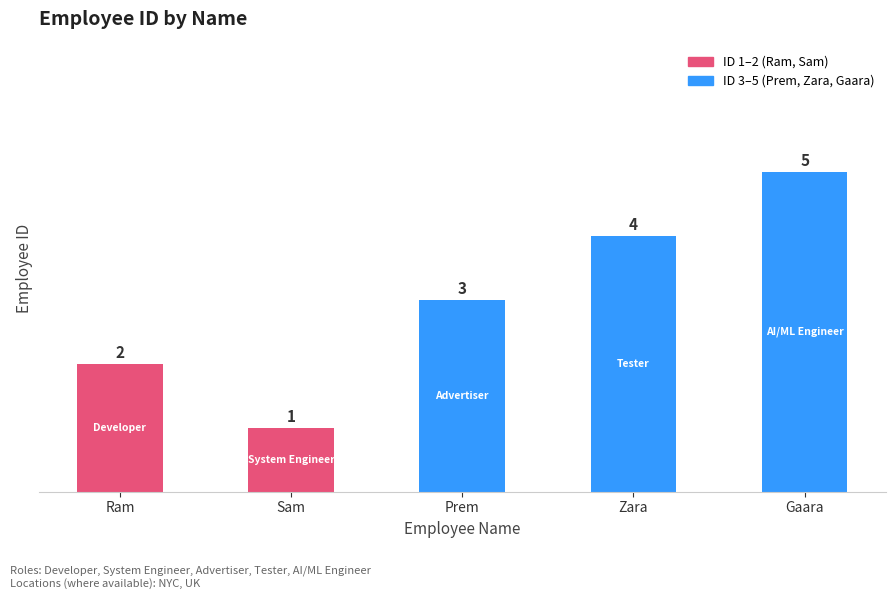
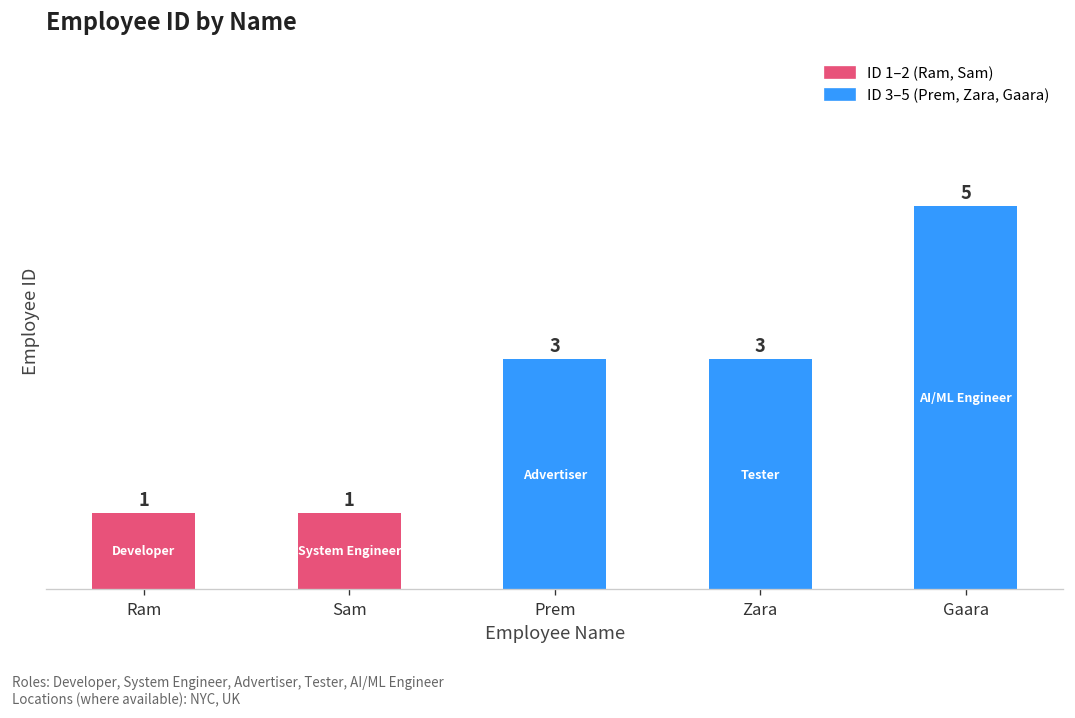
  {
-   "Ram": 2,
+   "Ram": 1,
    "Sam": 1,
    "Prem": 3,
-   "Zara": 4,
+   "Zara": 3,
    "Gaara": 5
  }
